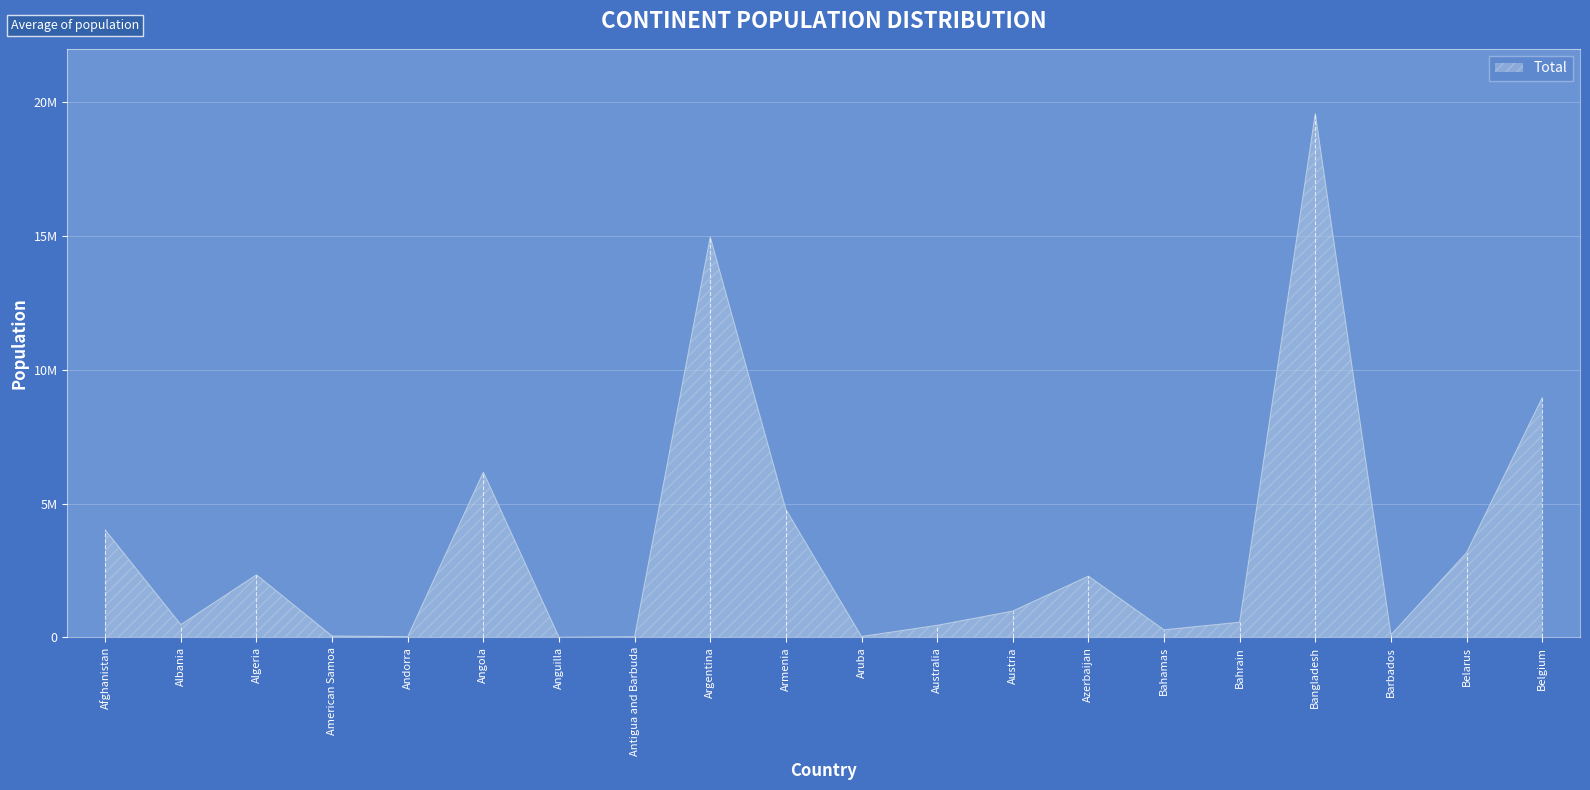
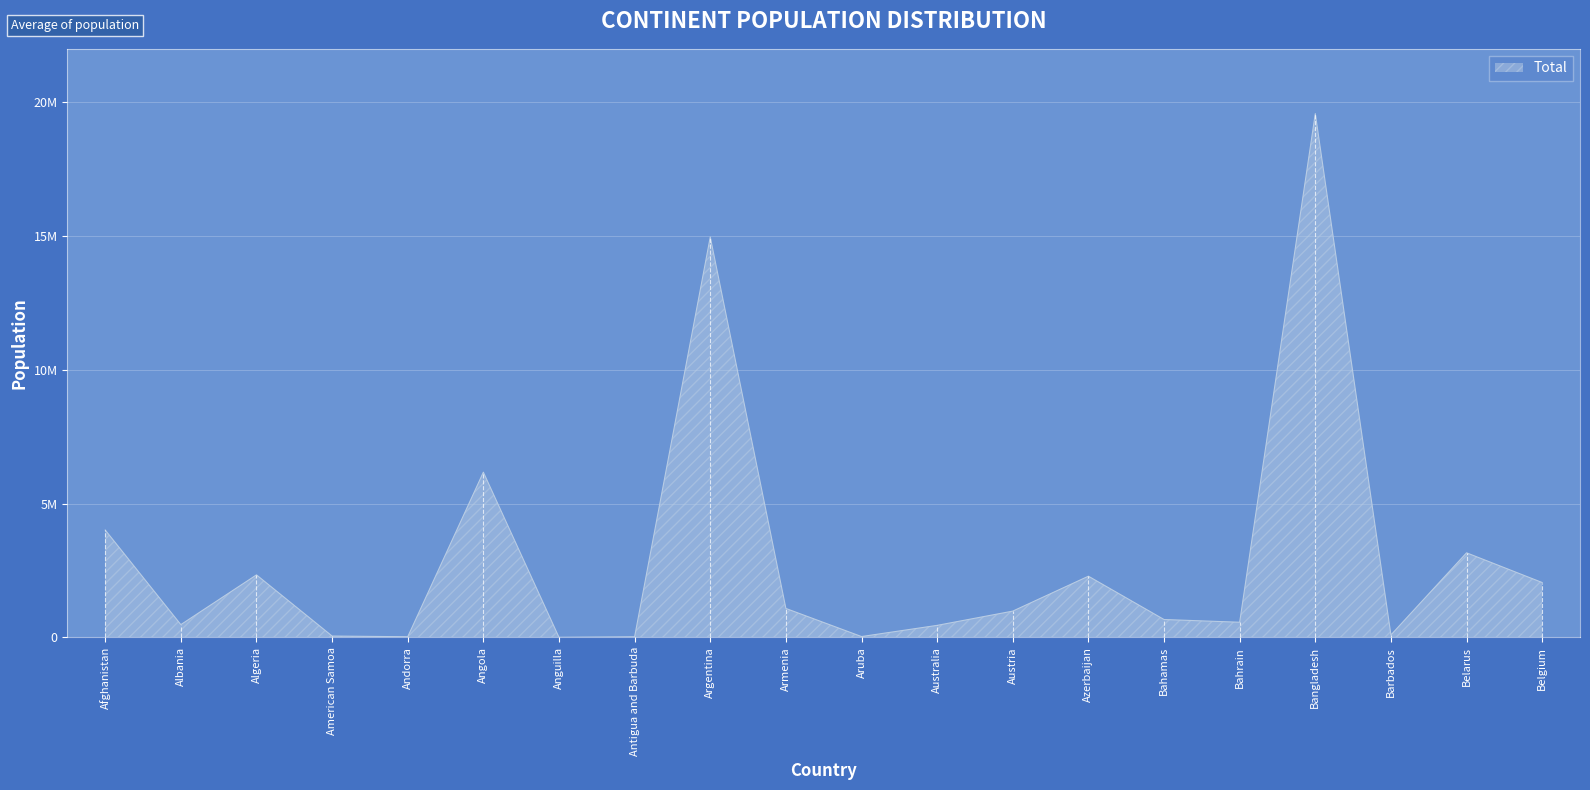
  {
    "Total": {
-     "Armenia": 4800000,
-     "Bahamas": 300000,
-     "Belgium": 9000000
+     "Armenia": 1100000,
+     "Bahamas": 700000,
+     "Belgium": 2000000
    }
  }
